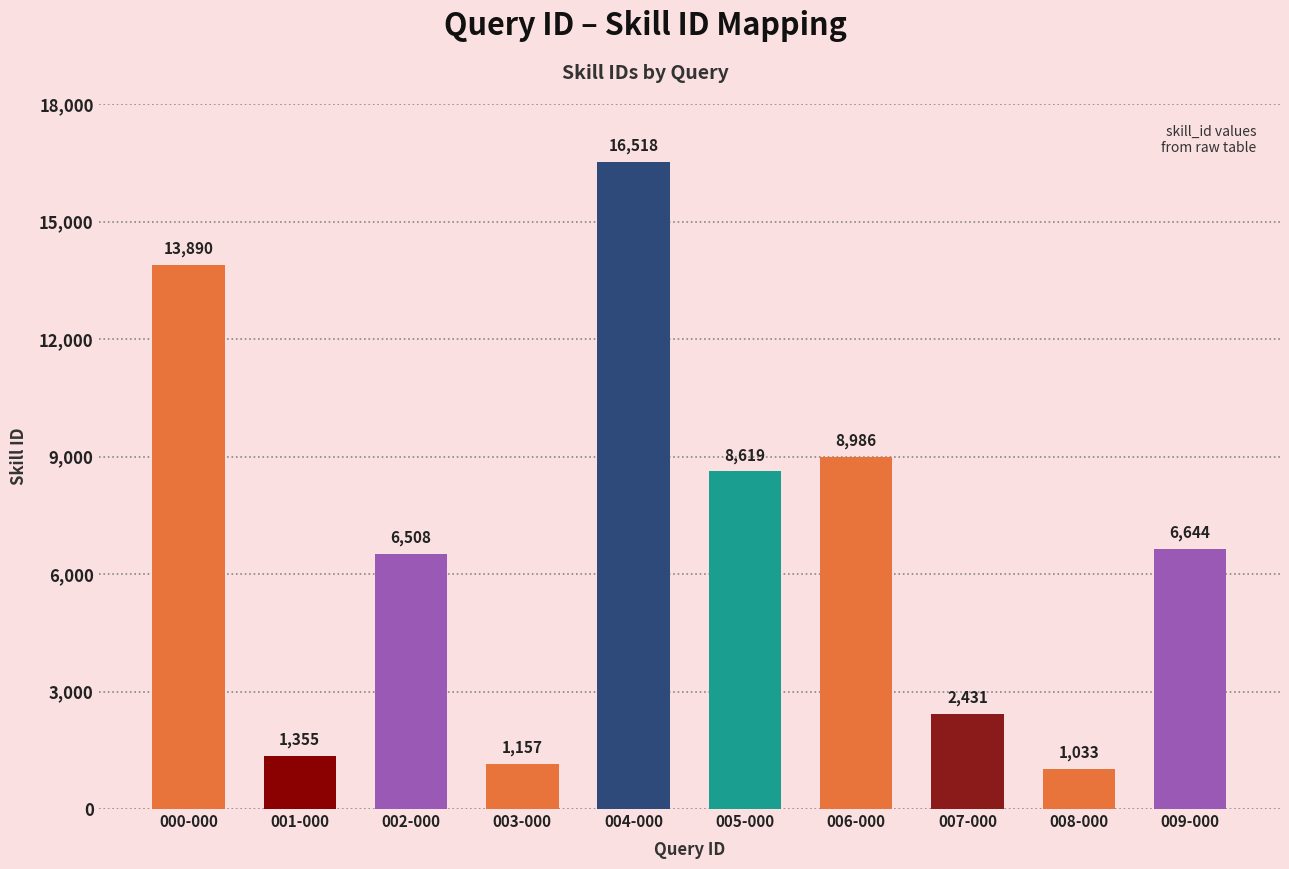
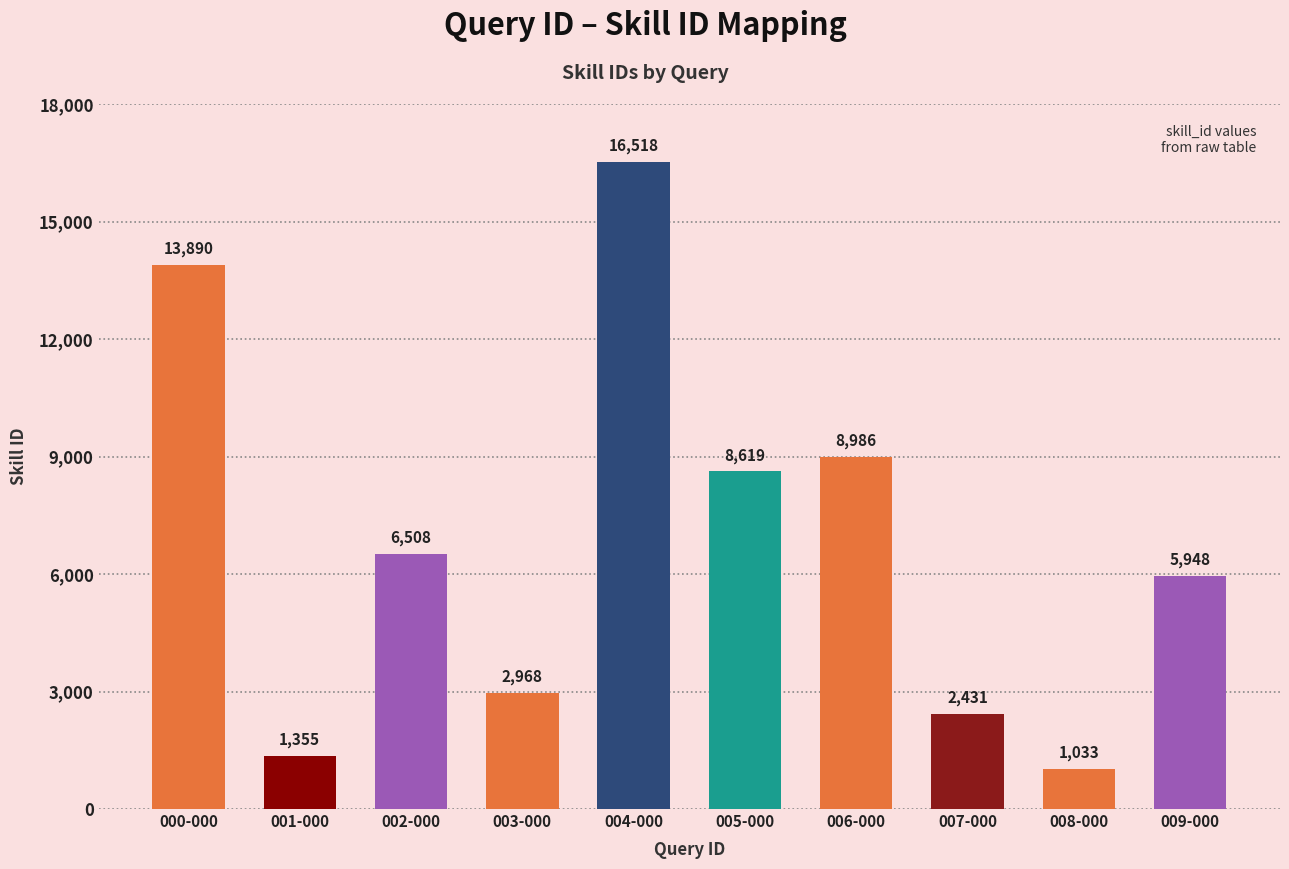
  {
    "000-000": "13,890",
    "001-000": "1,355",
    "002-000": "6,508",
-   "003-000": "1,157",
+   "003-000": "2,968",
    "004-000": "16,518",
    "005-000": "8,619",
    "006-000": "8,986",
    "007-000": "2,431",
    "008-000": "1,033",
-   "009-000": "6,644"
+   "009-000": "5,948"
  }
